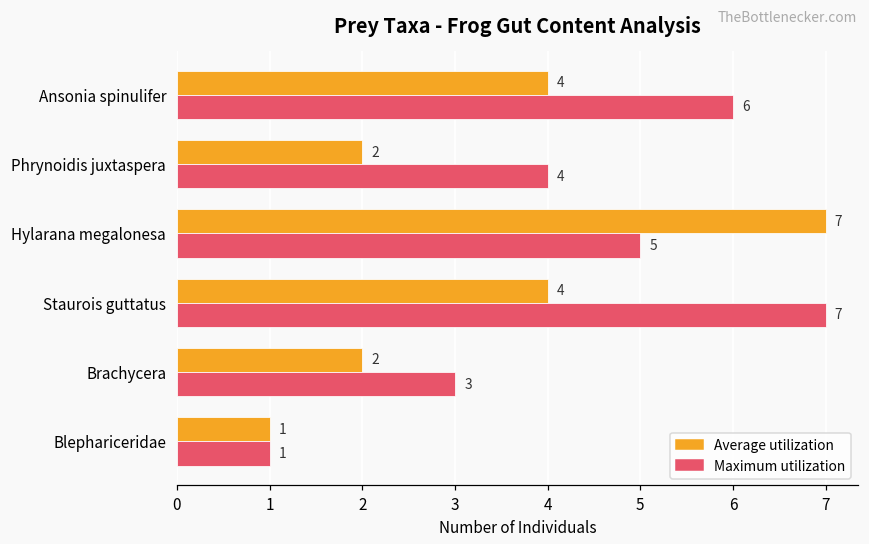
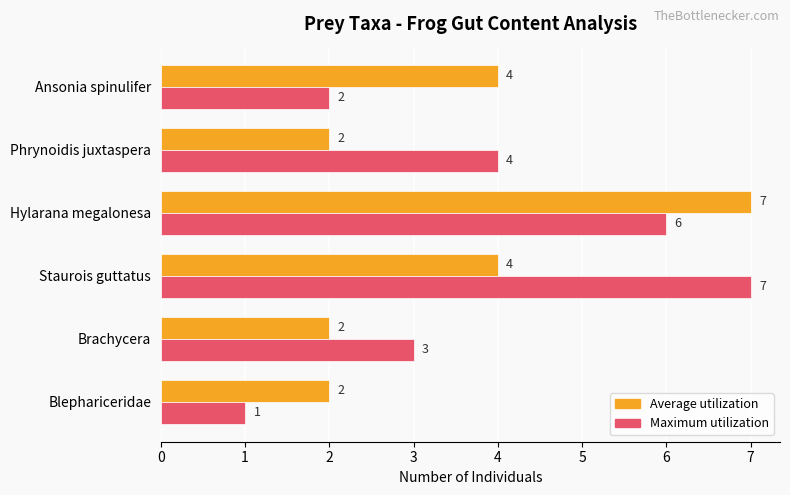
  {
    "Average utilization": {
      "Ansonia spinulifer": 4,
      "Phrynoidis juxtaspera": 2,
      "Hylarana megalonesa": 7,
      "Staurois guttatus": 4,
      "Brachycera": 2,
-     "Blephariceridae": 1
+     "Blephariceridae": 2
    },
    "Maximum utilization": {
-     "Ansonia spinulifer": 6,
+     "Ansonia spinulifer": 2,
      "Phrynoidis juxtaspera": 4,
-     "Hylarana megalonesa": 5,
+     "Hylarana megalonesa": 6,
      "Staurois guttatus": 7,
      "Brachycera": 3,
      "Blephariceridae": 1
    }
  }
